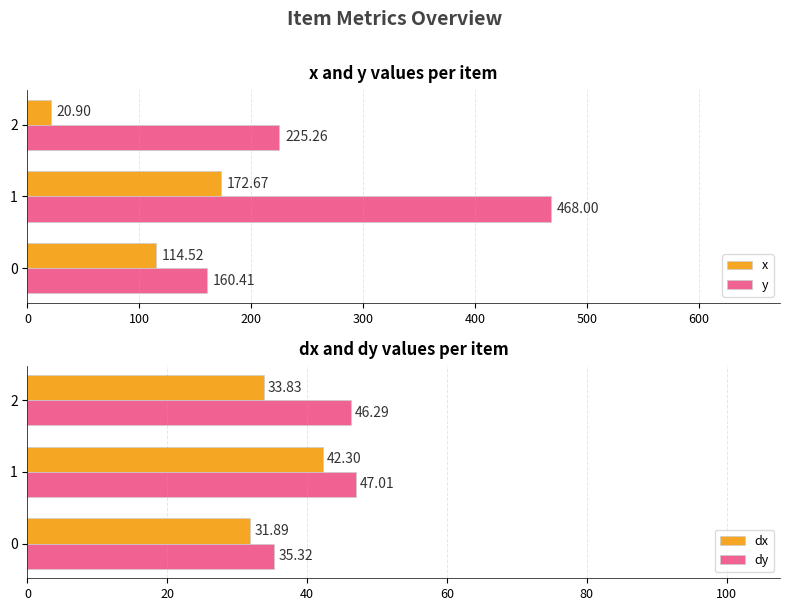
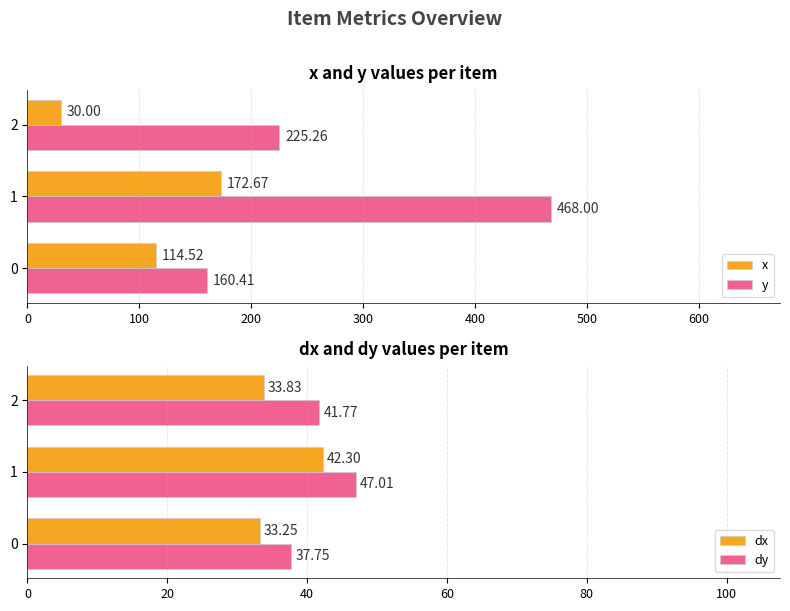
  {
    "x and y values per item": {
      "x": {
-       "2": 20.90,
+       "2": 30.00,
        "1": 172.67,
        "0": 114.52
      },
      "y": {
        "2": 225.26,
        "1": 468.00,
        "0": 160.41
      }
    },
    "dx and dy values per item": {
      "dx": {
        "2": 33.83,
        "1": 42.30,
-       "0": 31.89
+       "0": 33.25
      },
      "dy": {
-       "2": 46.29,
+       "2": 41.77,
        "1": 47.01,
-       "0": 35.32
+       "0": 37.75
      }
    }
  }
